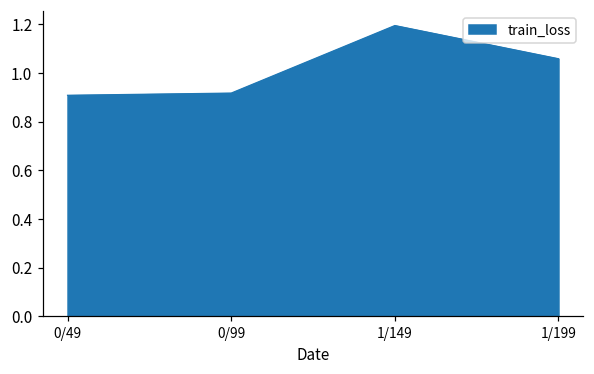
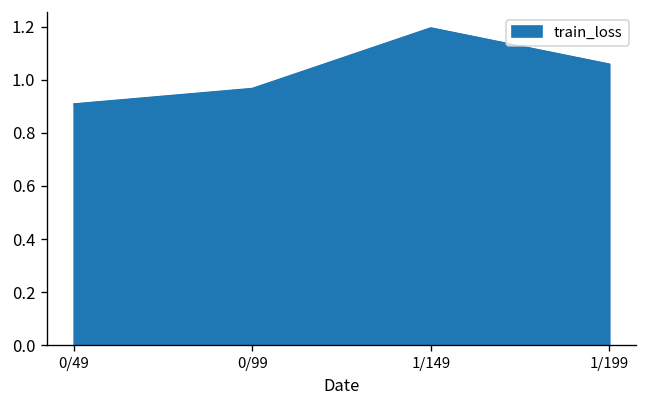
  {
    "0/49": 0.91,
-   "0/99": 0.92,
+   "0/99": 0.97,
    "1/149": 1.20,
    "1/199": 1.06
  }
